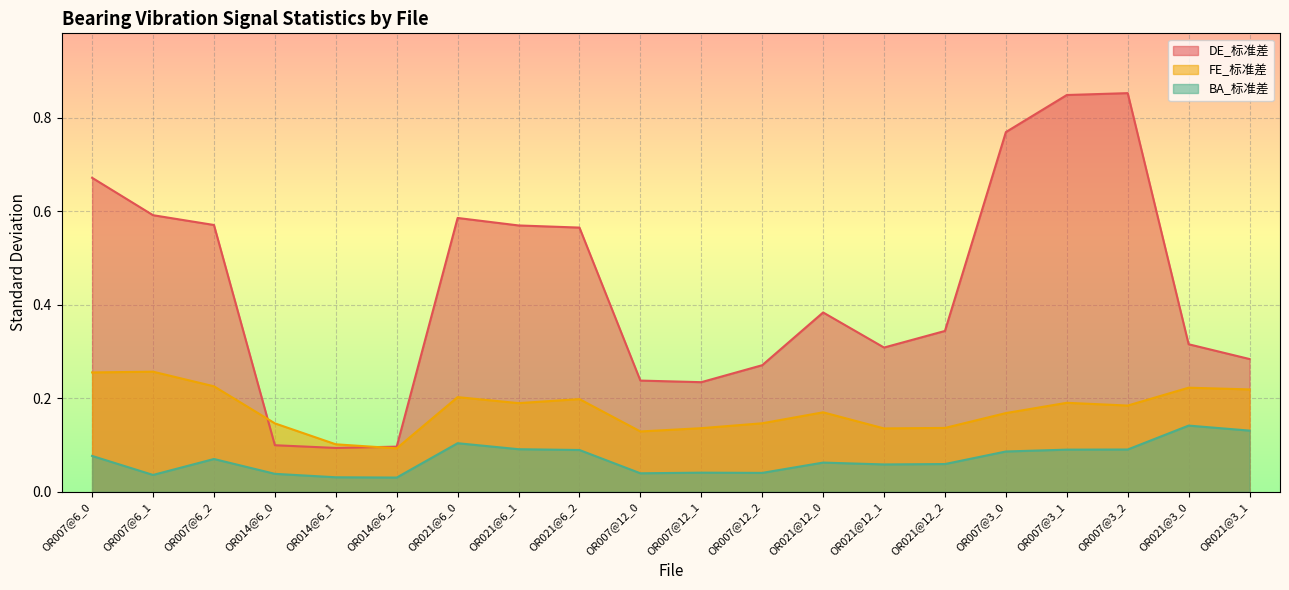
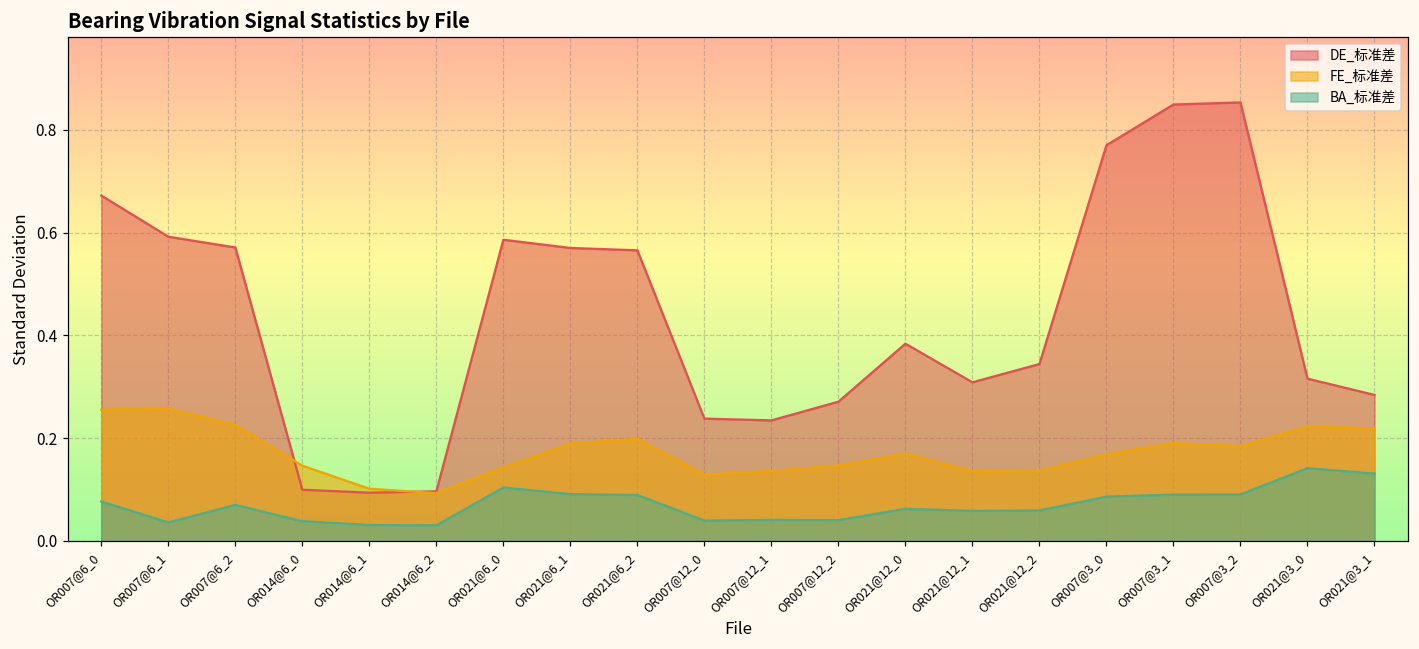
  {
    "DE_标准差": {
      "OR007@6_0": 0.67,
      "OR007@6_1": 0.59,
      "OR007@6_2": 0.57,
      "OR014@6_0": 0.10,
      "OR014@6_1": 0.09,
      "OR021@6_0": 0.59,
      "OR021@6_1": 0.57,
      "OR021@6_2": 0.57,
      "OR007@12_0": 0.24,
      "OR007@12_1": 0.23,
      "OR007@12_2": 0.27,
      "OR021@12_0": 0.38,
      "OR021@12_1": 0.31,
      "OR021@12_2": 0.34,
      "OR007@3_0": 0.77,
      "OR007@3_1": 0.85,
      "OR007@3_2": 0.85,
      "OR021@3_0": 0.32,
      "OR021@3_1": 0.28
    },
    "FE_标准差": {
      "OR007@6_0": 0.26,
      "OR007@6_1": 0.26,
      "OR007@6_2": 0.23,
      "OR014@6_0": 0.15,
      "OR014@6_1": 0.10,
-     "OR021@6_0": 0.20,
+     "OR021@6_0": 0.14,
      "OR021@6_1": 0.19,
      "OR021@6_2": 0.20,
      "OR007@12_0": 0.13,
      "OR007@12_1": 0.14,
      "OR007@12_2": 0.15,
      "OR021@12_0": 0.17,
      "OR021@12_1": 0.14,
      "OR021@12_2": 0.14,
      "OR007@3_0": 0.17,
      "OR007@3_1": 0.19,
      "OR007@3_2": 0.18,
      "OR021@3_0": 0.22,
      "OR021@3_1": 0.22
    },
    "BA_标准差": {
      "OR007@6_0": 0.08,
      "OR007@6_1": 0.04,
      "OR007@6_2": 0.07,
      "OR014@6_0": 0.04,
      "OR014@6_1": 0.03,
      "OR014@6_2": 0.03,
      "OR021@6_0": 0.10,
      "OR021@6_1": 0.09,
      "OR021@6_2": 0.09,
      "OR007@12_0": 0.04,
      "OR007@12_1": 0.04,
      "OR007@12_2": 0.04,
      "OR021@12_0": 0.06,
      "OR021@12_1": 0.06,
      "OR021@12_2": 0.06,
      "OR007@3_0": 0.09,
      "OR007@3_1": 0.09,
      "OR007@3_2": 0.09,
      "OR021@3_0": 0.14,
      "OR021@3_1": 0.13
    }
  }
